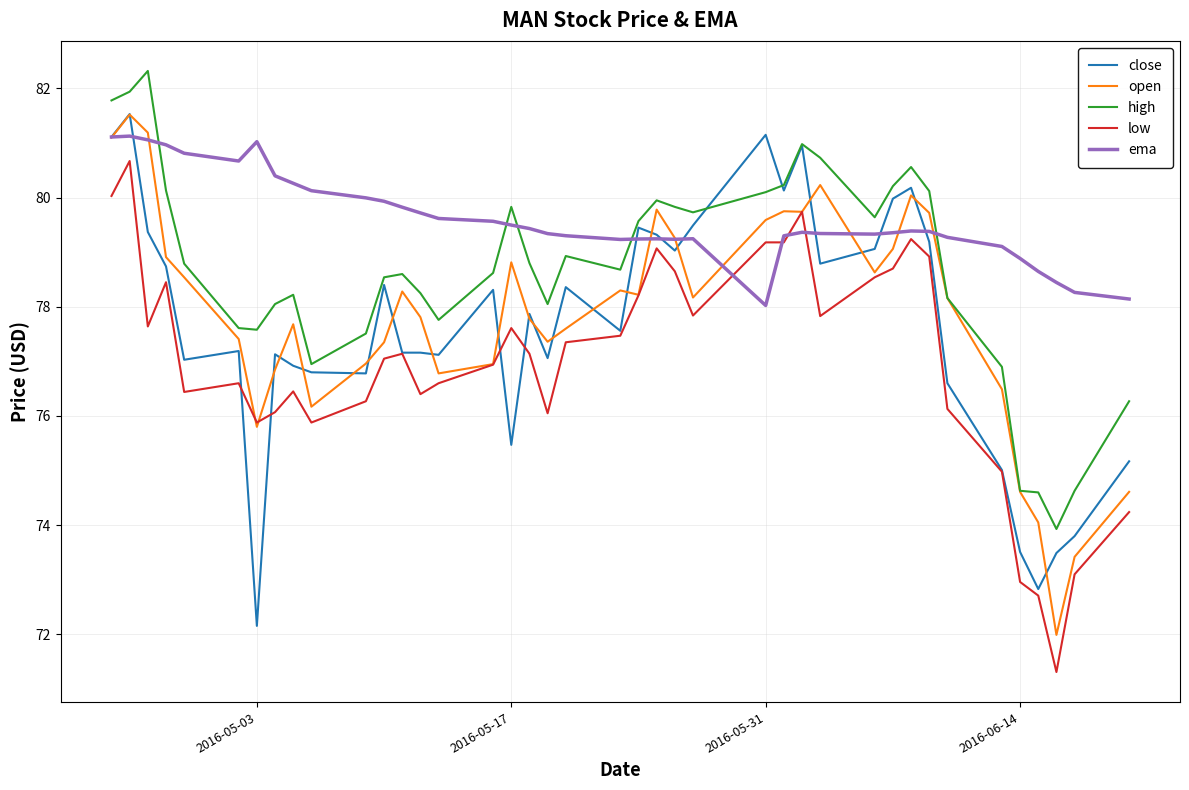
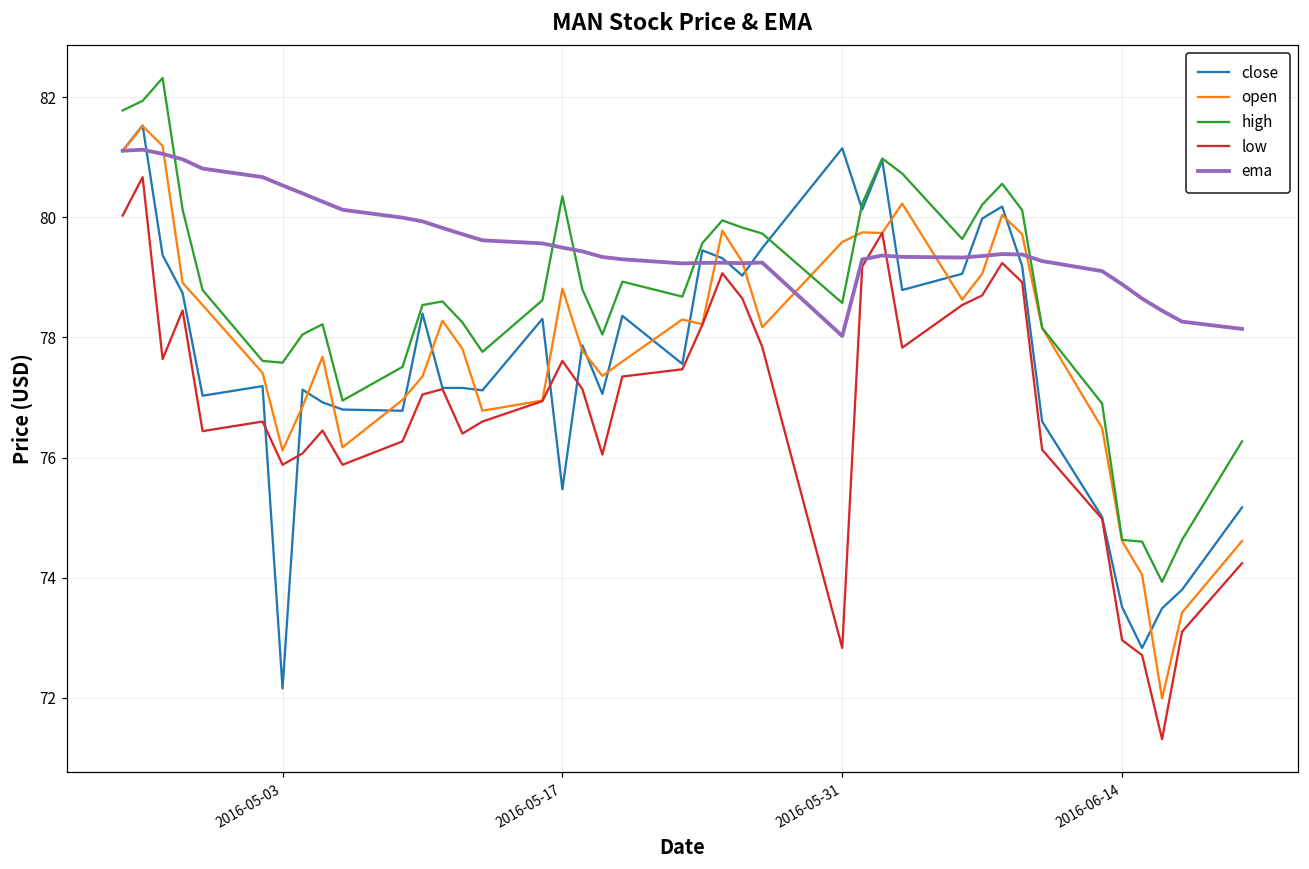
  {
    "close": {
      "2016-05-03": 72.2,
      "2016-05-17": 75.5,
      "2016-05-31": 81.2,
      "2016-06-14": 73.5
    },
    "open": {
-     "2016-05-03": 75.8,
+     "2016-05-03": 76.1,
      "2016-05-17": 78.8,
      "2016-05-31": 79.6
    },
    "high": {
      "2016-05-03": 77.6,
-     "2016-05-17": 79.8,
-     "2016-05-31": 80.1
+     "2016-05-17": 80.4,
+     "2016-05-31": 78.6
    },
    "low": {
      "2016-05-03": 75.9,
      "2016-05-17": 77.6,
-     "2016-05-31": 79.2,
+     "2016-05-31": 72.8,
      "2016-06-14": 73.0
    },
    "ema": {
-     "2016-05-03": 81.0,
+     "2016-05-03": 80.5,
      "2016-05-17": 79.5,
      "2016-05-31": 78.0,
      "2016-06-14": 78.9
    }
  }
